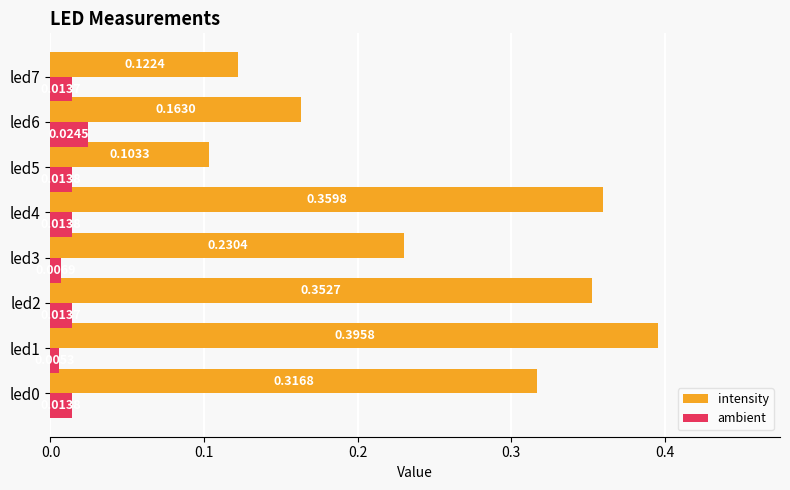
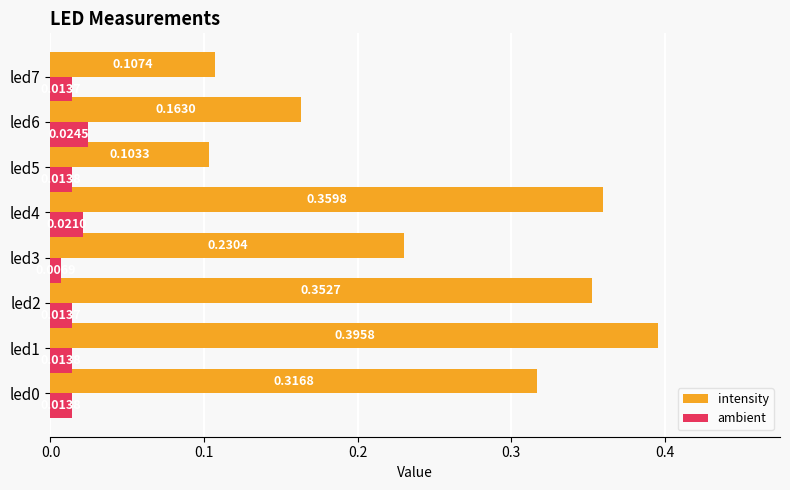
  {
    "intensity": {
-     "led7": 0.1224,
+     "led7": 0.1074,
      "led6": 0.1630,
      "led5": 0.1033,
      "led4": 0.3598,
      "led3": 0.2304,
      "led2": 0.3527,
      "led1": 0.3958,
      "led0": 0.3168
    },
    "ambient": {
      "led7": 0.014,
      "led5": 0.014,
-     "led4": 0.014,
+     "led4": 0.021,
      "led3": 0.007,
      "led2": 0.014,
-     "led1": 0.005,
+     "led1": 0.014,
      "led0": 0.014
    }
  }
